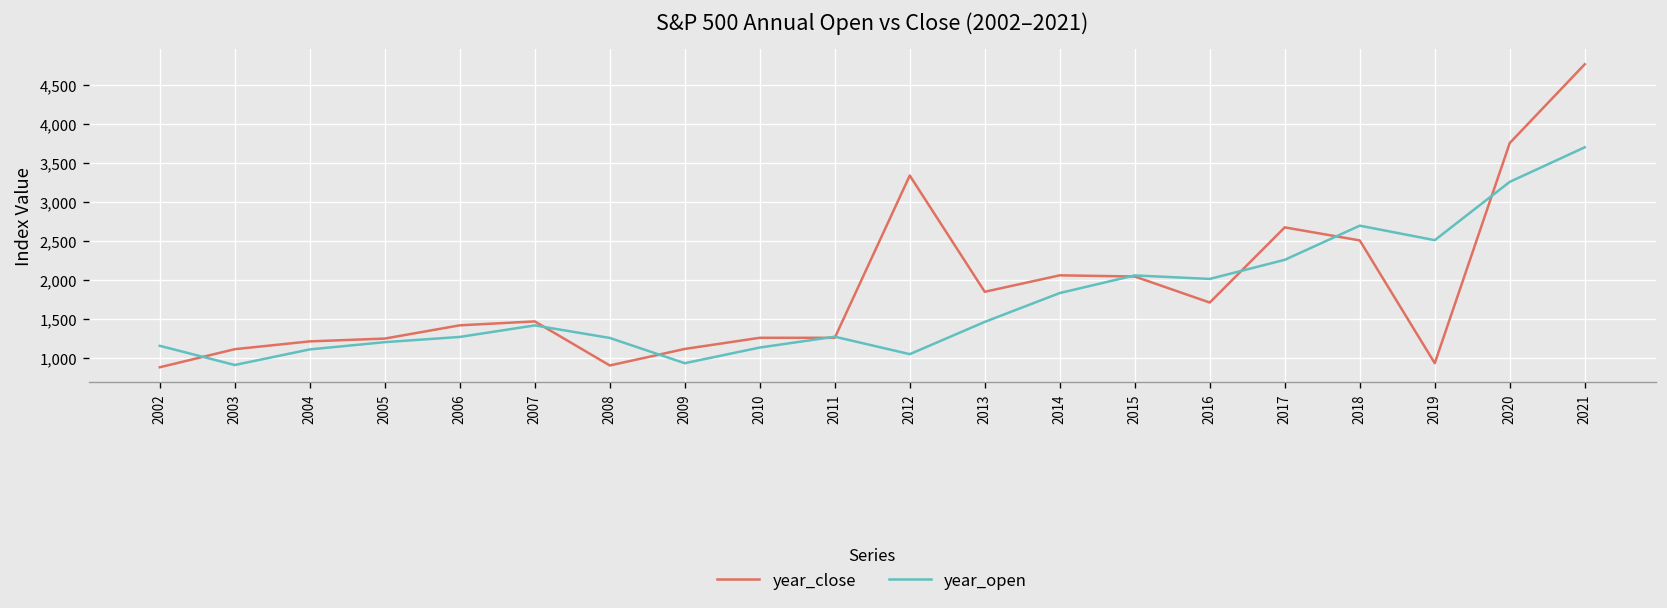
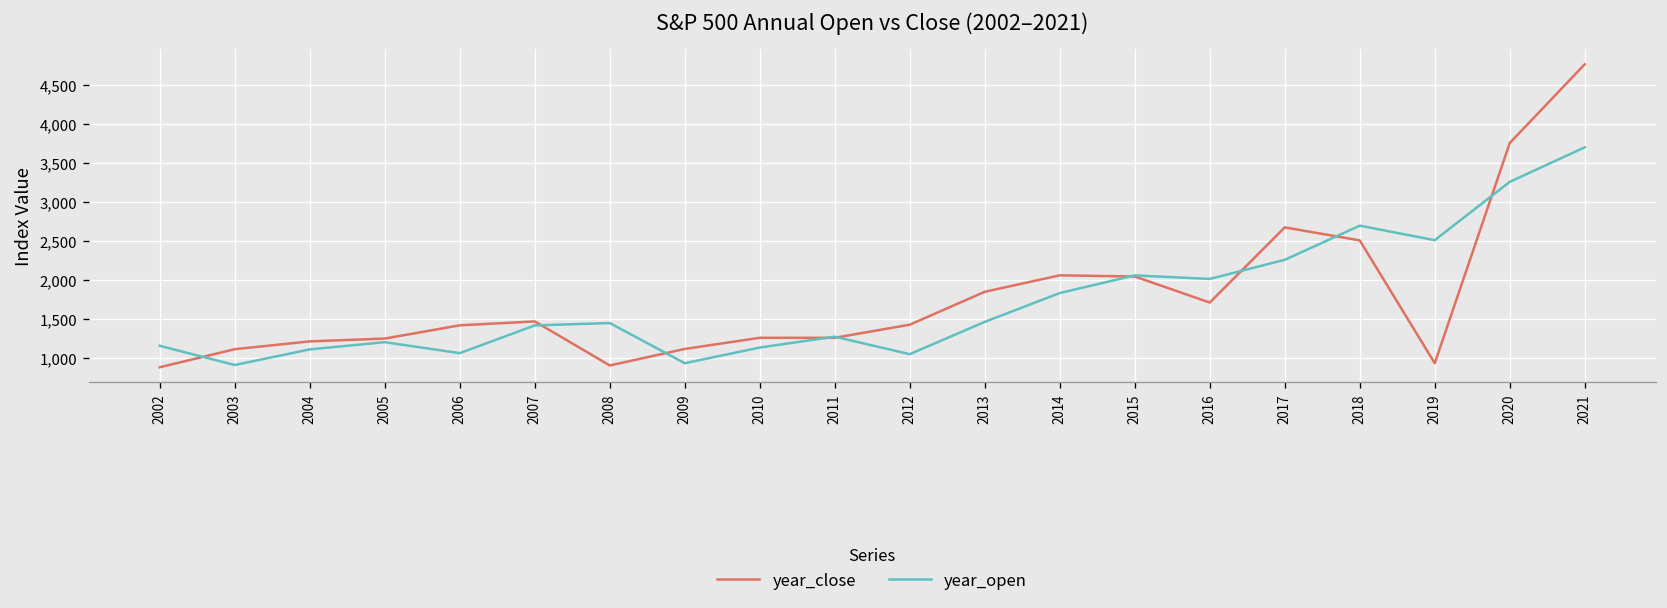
  {
    "year_close": {
      "2002": "900",
      "2003": "1,100",
      "2004": "1,200",
      "2005": "1,200",
      "2006": "1,400",
      "2007": "1,500",
      "2008": "900",
      "2009": "1,100",
      "2010": "1,300",
-     "2012": "3,300",
+     "2012": "1,400",
      "2013": "1,800",
      "2014": "2,100",
      "2016": "1,700",
      "2017": "2,700",
      "2018": "2,500",
      "2019": "900",
      "2020": "3,800",
      "2021": "4,800"
    },
    "year_open": {
      "2002": "1,200",
      "2003": "900",
      "2004": "1,100",
      "2005": "1,200",
-     "2006": "1,300",
+     "2006": "1,100",
      "2007": "1,400",
-     "2008": "1,300",
+     "2008": "1,400",
      "2009": "900",
      "2010": "1,100",
      "2012": "1,000",
      "2013": "1,500",
      "2014": "1,800",
      "2016": "2,000",
      "2017": "2,300",
      "2018": "2,700",
      "2019": "2,500",
      "2020": "3,300",
      "2021": "3,700"
    }
  }
